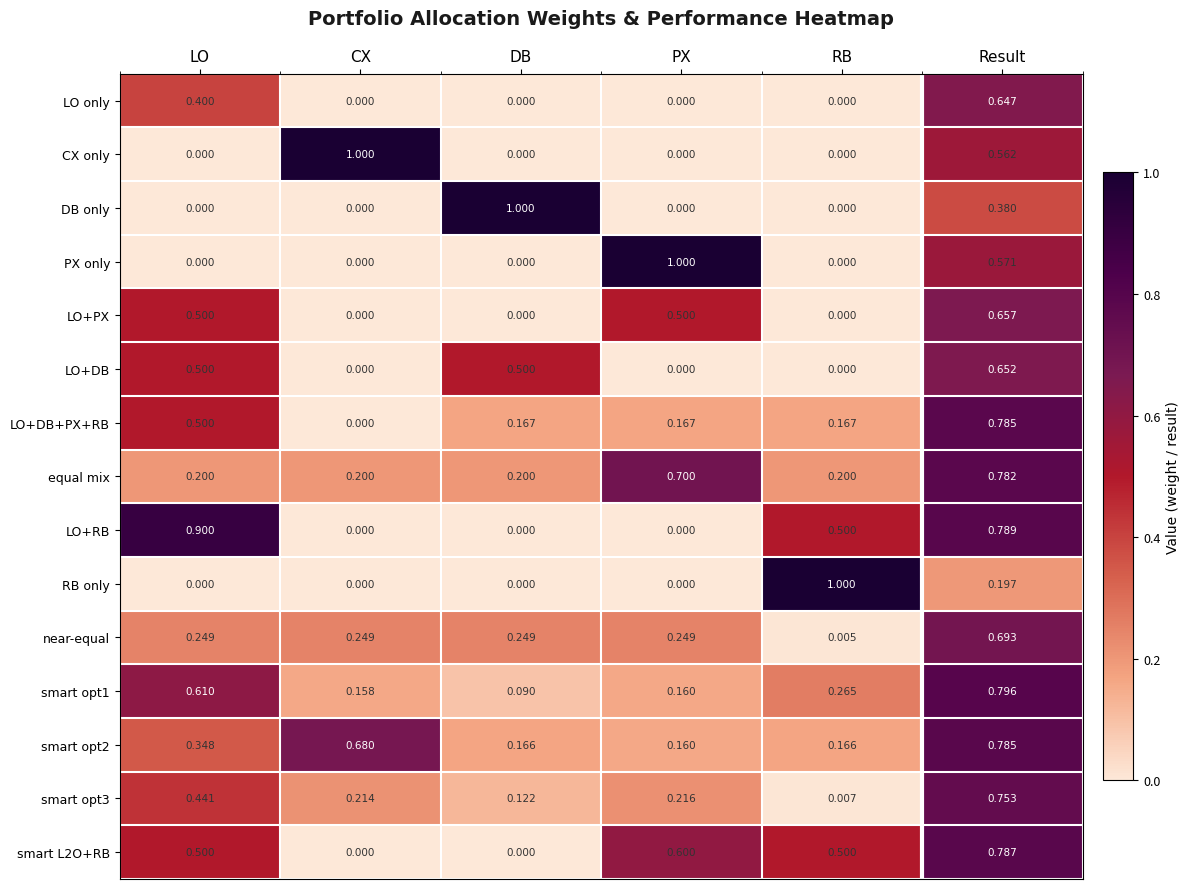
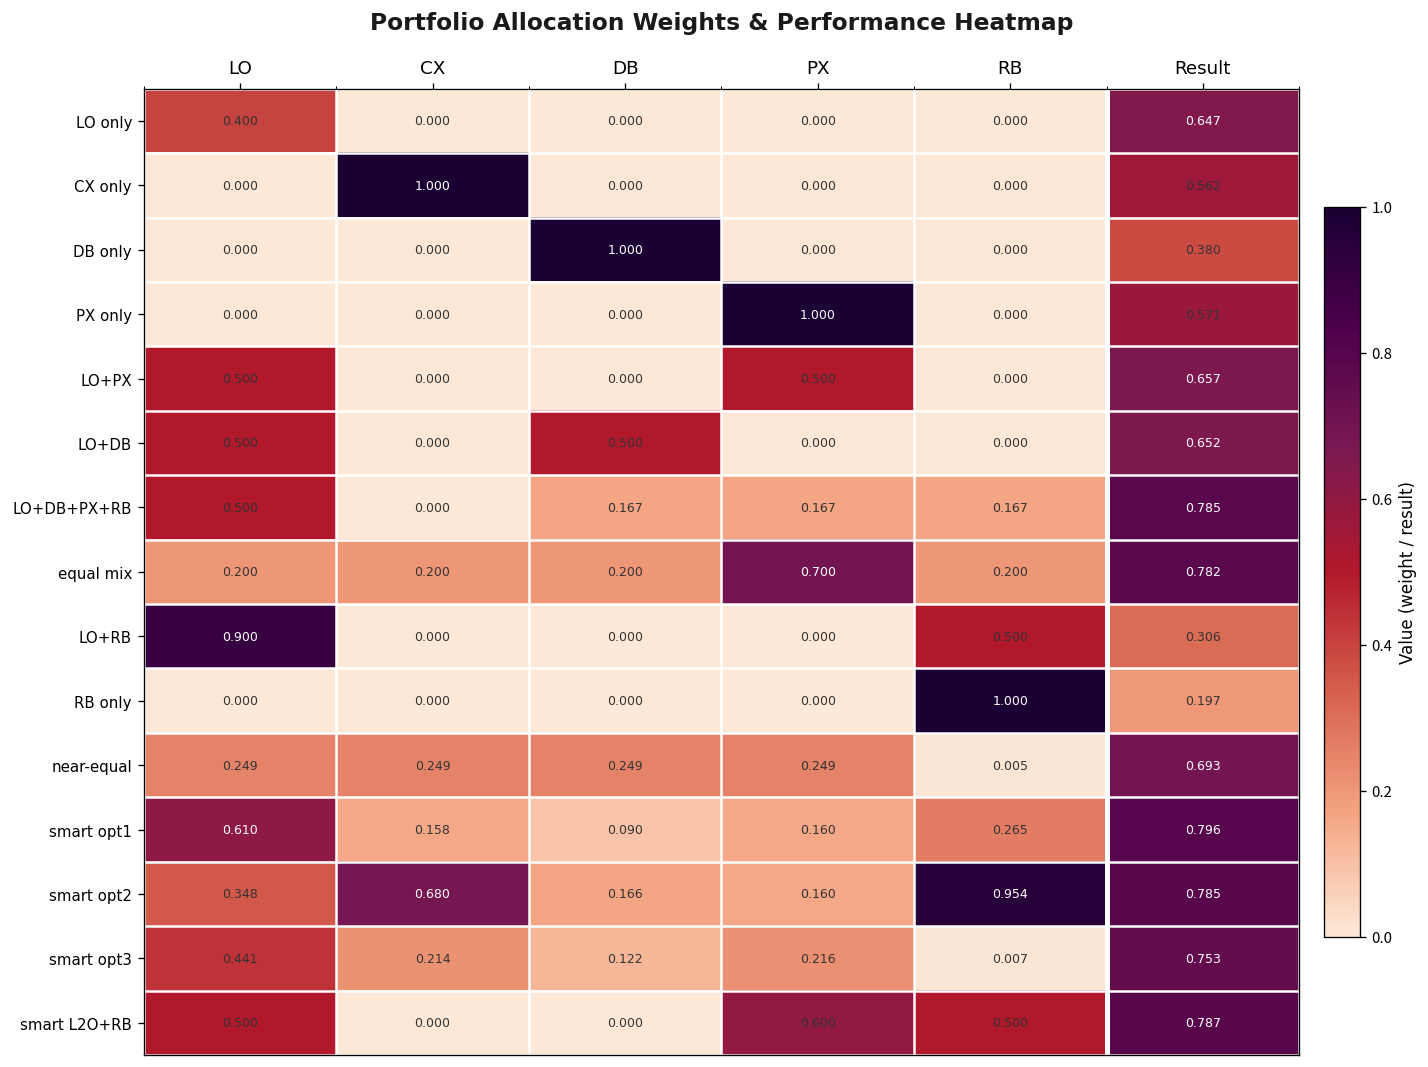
  {
    "LO only": {
      "LO": 0.400,
      "CX": 0.000,
      "DB": 0.000,
      "PX": 0.000,
      "RB": 0.000,
      "Result": 0.647
    },
    "CX only": {
      "LO": 0.000,
      "CX": 1.000,
      "DB": 0.000,
      "PX": 0.000,
      "RB": 0.000,
      "Result": 0.562
    },
    "DB only": {
      "LO": 0.000,
      "CX": 0.000,
      "DB": 1.000,
      "PX": 0.000,
      "RB": 0.000,
      "Result": 0.380
    },
    "PX only": {
      "LO": 0.000,
      "CX": 0.000,
      "DB": 0.000,
      "PX": 1.000,
      "RB": 0.000,
      "Result": 0.571
    },
    "LO+PX": {
      "LO": 0.500,
      "CX": 0.000,
      "DB": 0.000,
      "PX": 0.500,
      "RB": 0.000,
      "Result": 0.657
    },
    "LO+DB": {
      "LO": 0.500,
      "CX": 0.000,
      "DB": 0.500,
      "PX": 0.000,
      "RB": 0.000,
      "Result": 0.652
    },
    "LO+DB+PX+RB": {
      "LO": 0.500,
      "CX": 0.000,
      "DB": 0.167,
      "PX": 0.167,
      "RB": 0.167,
      "Result": 0.785
    },
    "equal mix": {
      "LO": 0.200,
      "CX": 0.200,
      "DB": 0.200,
      "PX": 0.700,
      "RB": 0.200,
      "Result": 0.782
    },
    "LO+RB": {
      "LO": 0.900,
      "CX": 0.000,
      "DB": 0.000,
      "PX": 0.000,
      "RB": 0.500,
-     "Result": 0.789
+     "Result": 0.306
    },
    "RB only": {
      "LO": 0.000,
      "CX": 0.000,
      "DB": 0.000,
      "PX": 0.000,
      "RB": 1.000,
      "Result": 0.197
    },
    "near-equal": {
      "LO": 0.249,
      "CX": 0.249,
      "DB": 0.249,
      "PX": 0.249,
      "RB": 0.005,
      "Result": 0.693
    },
    "smart opt1": {
      "LO": 0.610,
      "CX": 0.158,
      "DB": 0.090,
      "PX": 0.160,
      "RB": 0.265,
      "Result": 0.796
    },
    "smart opt2": {
      "LO": 0.348,
      "CX": 0.680,
      "DB": 0.166,
      "PX": 0.160,
-     "RB": 0.166,
+     "RB": 0.954,
      "Result": 0.785
    },
    "smart opt3": {
      "LO": 0.441,
      "CX": 0.214,
      "DB": 0.122,
      "PX": 0.216,
      "RB": 0.007,
      "Result": 0.753
    },
    "smart L2O+RB": {
      "LO": 0.500,
      "CX": 0.000,
      "DB": 0.000,
      "PX": 0.600,
      "RB": 0.500,
      "Result": 0.787
    }
  }
